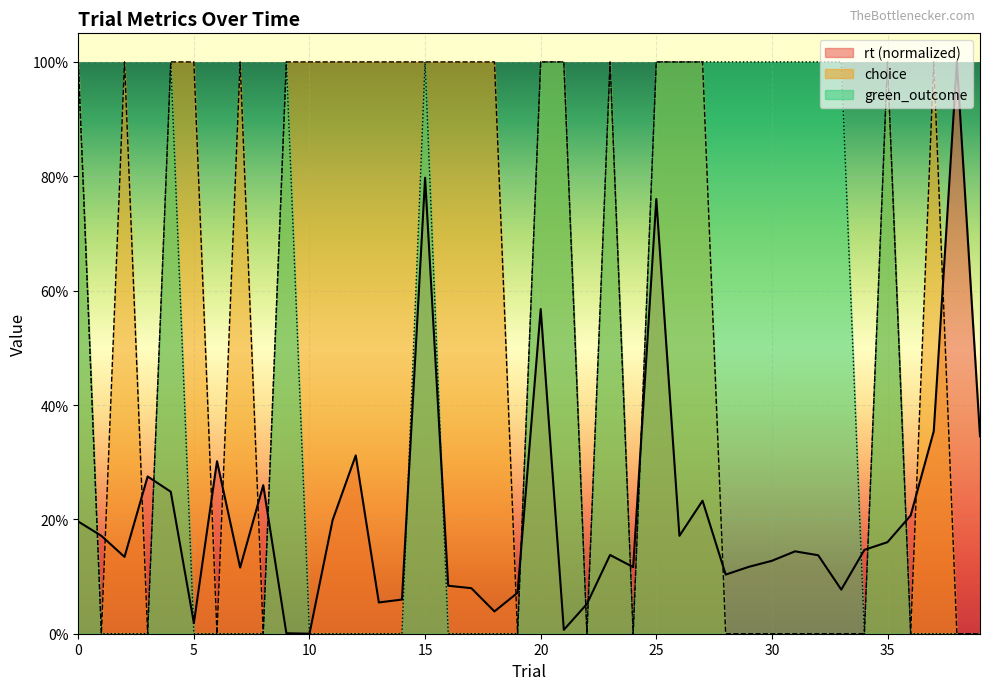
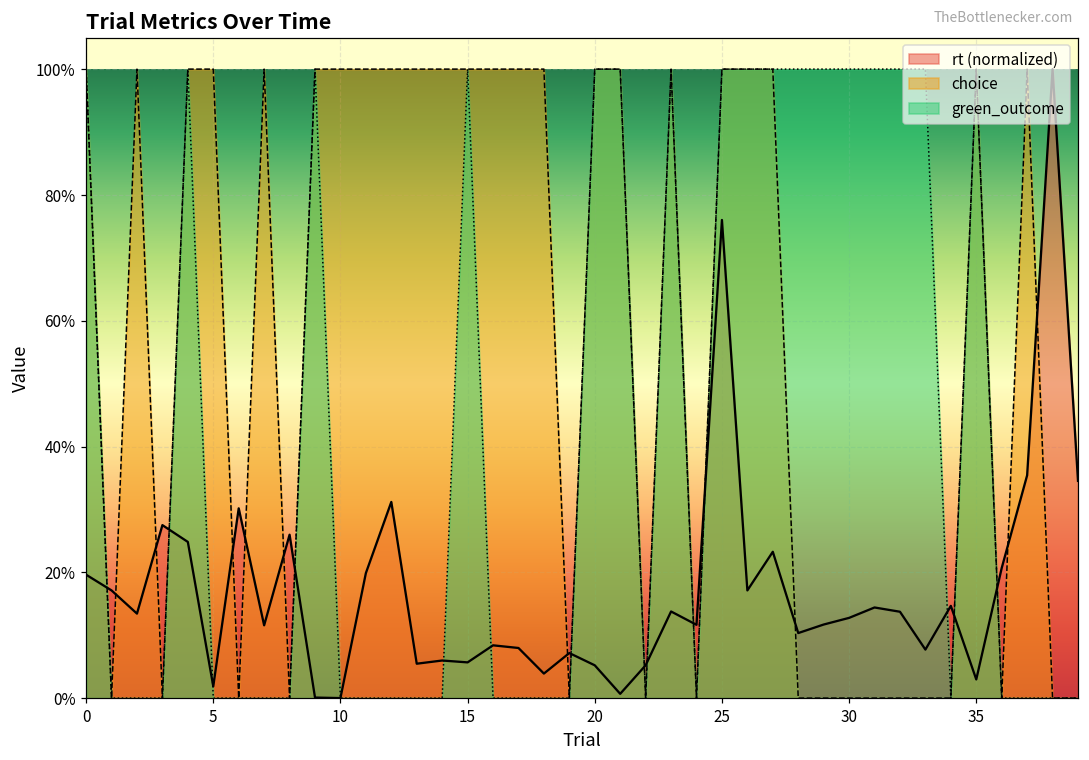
  {
    "rt (normalized)": {
      "0": "20%",
      "5": "2%",
-     "15": "80%",
-     "20": "57%",
+     "15": "6%",
+     "20": "5%",
      "25": "76%",
      "30": "13%",
-     "35": "16%"
+     "35": "3%"
    },
    "choice": {
      "5": "100%",
      "10": "100%",
      "30": "0%"
    },
    "green_outcome": {
      "5": "0%",
      "30": "100%"
    }
  }
